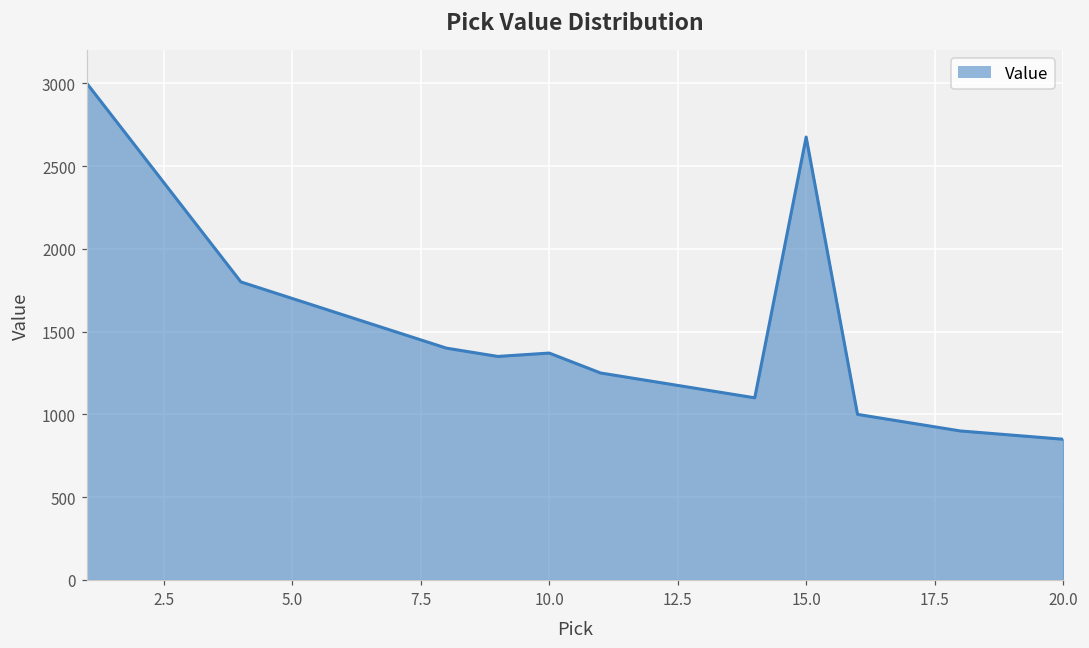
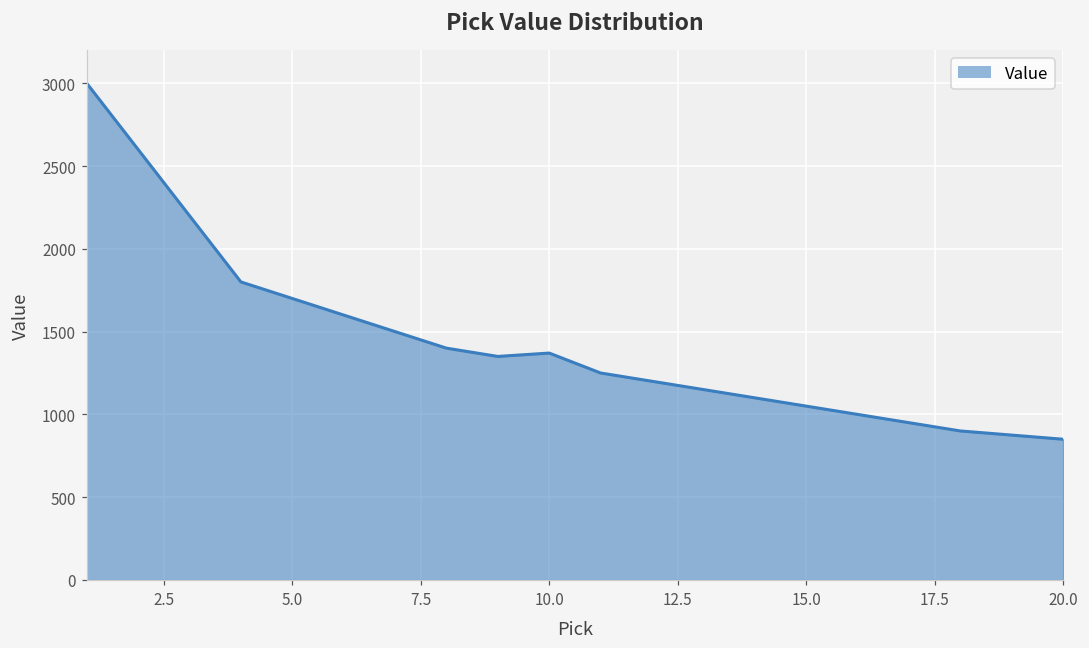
  {
    "5.0": 1700,
    "10.0": 1370,
-   "15.0": 2670,
+   "15.0": 1050,
    "20.0": 850
  }
